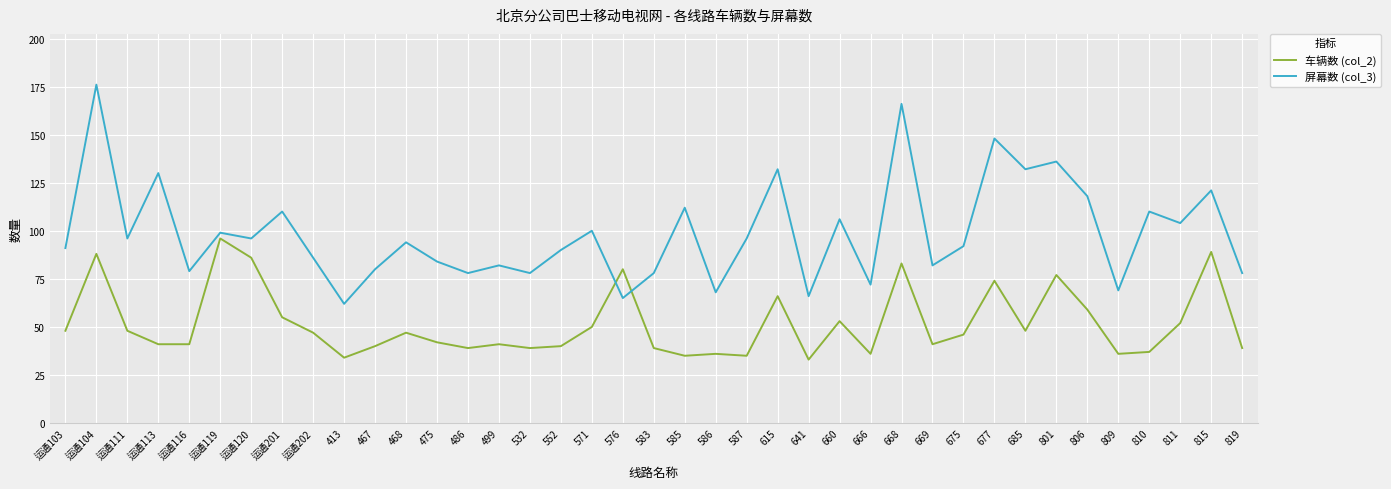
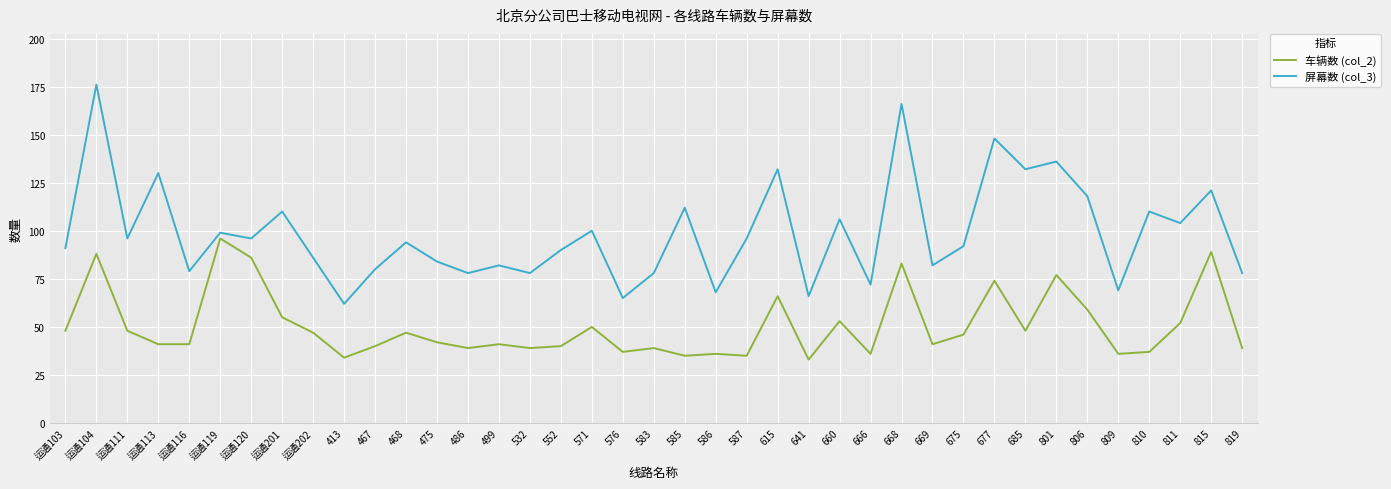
  {
    "车辆数 (col_2)": {
      "运通103": 48,
      "运通104": 88,
      "运通111": 48,
      "运通113": 41,
      "运通116": 41,
      "运通119": 96,
      "运通120": 86,
      "运通201": 55,
      "运通202": 47,
      "413": 34,
      "467": 40,
      "468": 47,
      "475": 42,
      "486": 39,
      "499": 41,
      "532": 39,
      "552": 40,
      "571": 50,
-     "576": 80,
+     "576": 37,
      "583": 39,
      "585": 35,
      "586": 36,
      "587": 35,
      "615": 66,
      "641": 33,
      "660": 53,
      "666": 36,
      "668": 83,
      "669": 41,
      "675": 46,
      "677": 74,
      "685": 48,
      "801": 77,
      "806": 59,
      "809": 36,
      "810": 37,
      "811": 52,
      "815": 89,
      "819": 39
    },
    "屏幕数 (col_3)": {
      "运通103": 91,
      "运通104": 176,
      "运通111": 96,
      "运通113": 130,
      "运通116": 79,
      "运通119": 99,
      "运通120": 96,
      "运通201": 110,
      "运通202": 86,
      "413": 62,
      "467": 80,
      "468": 94,
      "475": 84,
      "486": 78,
      "499": 82,
      "532": 78,
      "552": 90,
      "571": 100,
      "576": 65,
      "583": 78,
      "585": 112,
      "586": 68,
      "587": 96,
      "615": 132,
      "641": 66,
      "660": 106,
      "666": 72,
      "668": 166,
      "669": 82,
      "675": 92,
      "677": 148,
      "685": 132,
      "801": 136,
      "806": 118,
      "809": 69,
      "810": 110,
      "811": 104,
      "815": 121,
      "819": 78
    }
  }
